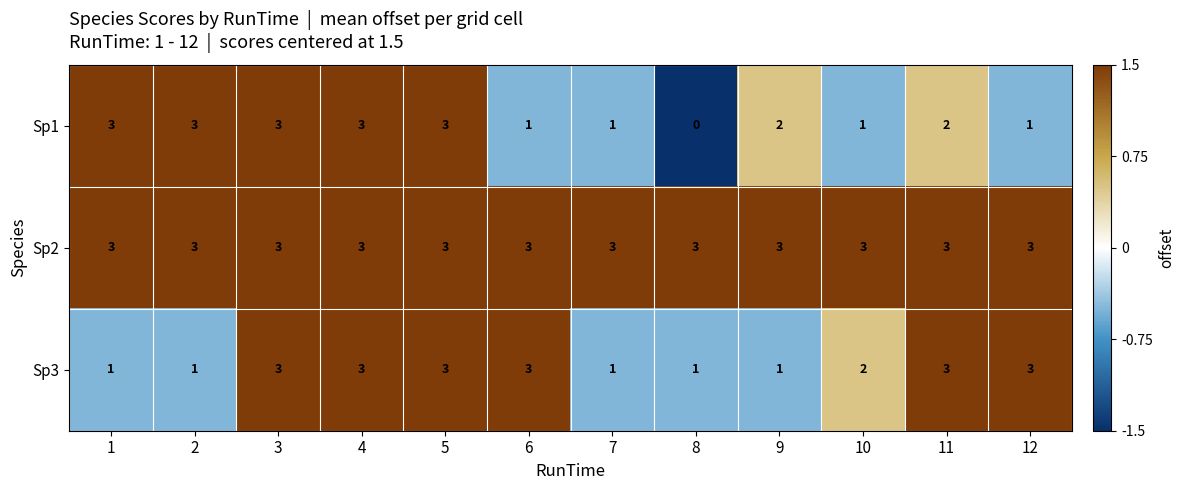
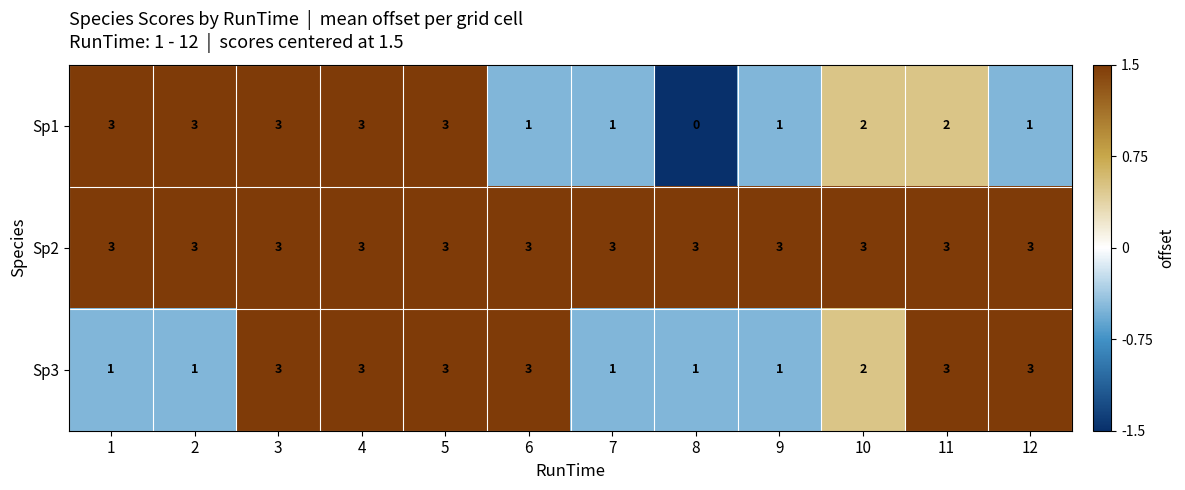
  {
    "Sp1": {
      "1": 3,
      "2": 3,
      "3": 3,
      "4": 3,
      "5": 3,
      "6": 1,
      "7": 1,
      "8": 0,
-     "9": 2,
-     "10": 1,
+     "9": 1,
+     "10": 2,
      "11": 2,
      "12": 1
    },
    "Sp2": {
      "1": 3,
      "2": 3,
      "3": 3,
      "4": 3,
      "5": 3,
      "6": 3,
      "7": 3,
      "8": 3,
      "9": 3,
      "10": 3,
      "11": 3,
      "12": 3
    },
    "Sp3": {
      "1": 1,
      "2": 1,
      "3": 3,
      "4": 3,
      "5": 3,
      "6": 3,
      "7": 1,
      "8": 1,
      "9": 1,
      "10": 2,
      "11": 3,
      "12": 3
    }
  }
